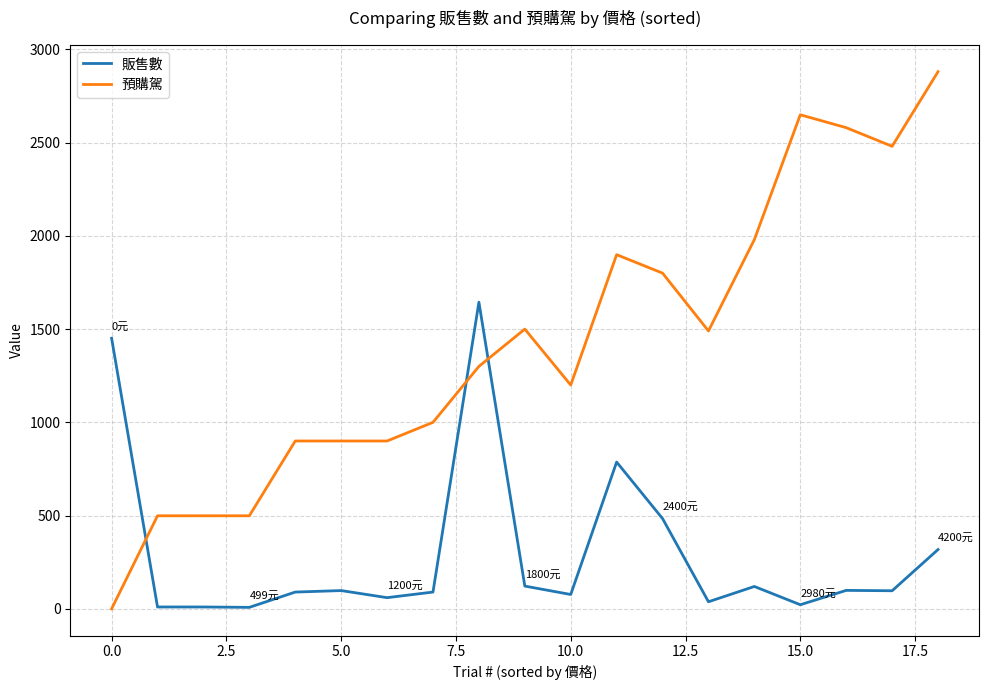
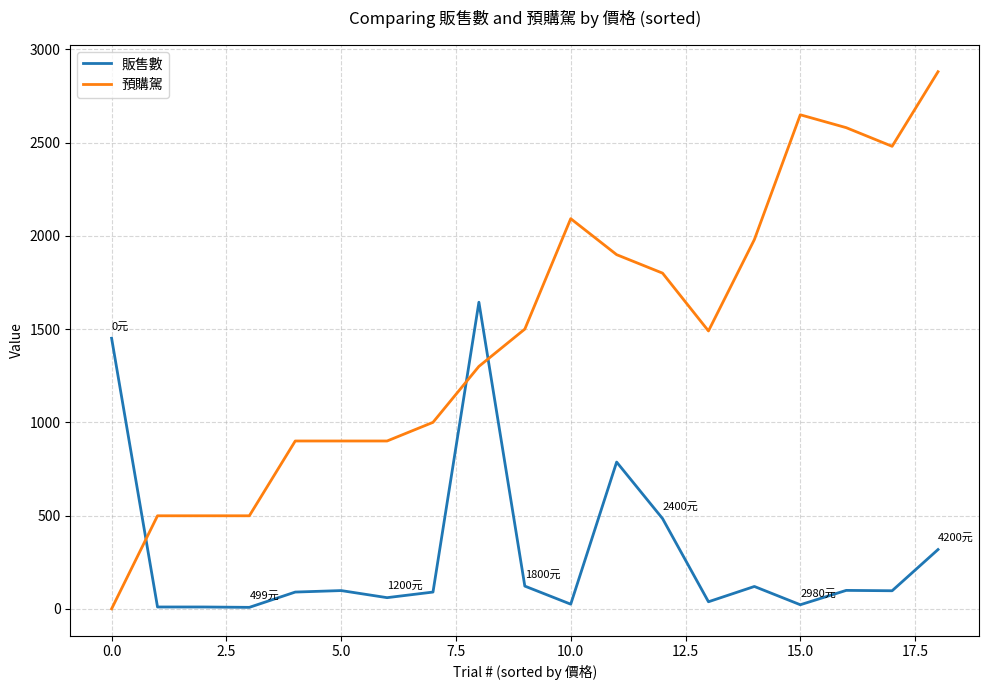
  {
    "販售數": {
      "5.0": 100,
-     "10.0": 80
+     "10.0": 30
    },
    "預購駕": {
      "0.0": 0,
      "5.0": 900,
-     "10.0": 1200,
+     "10.0": 2090,
      "15.0": 2650
    }
  }
